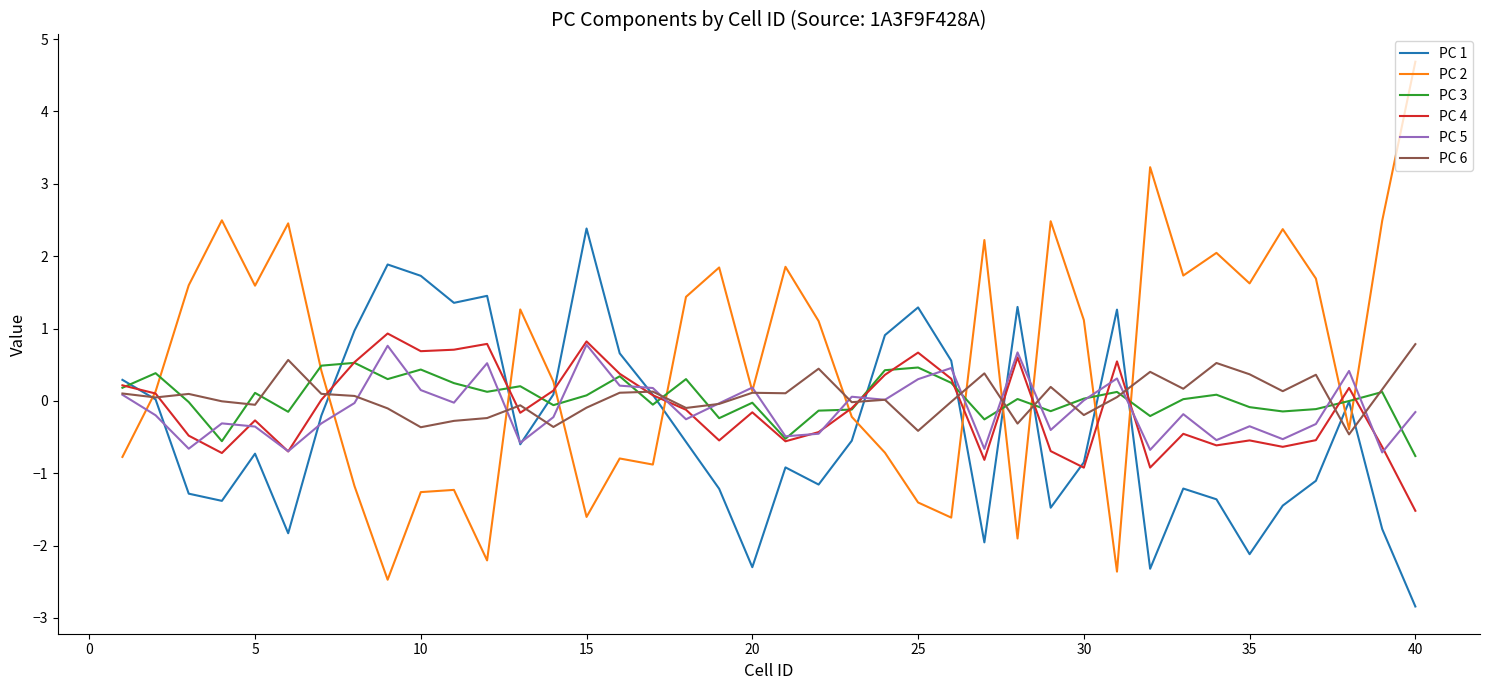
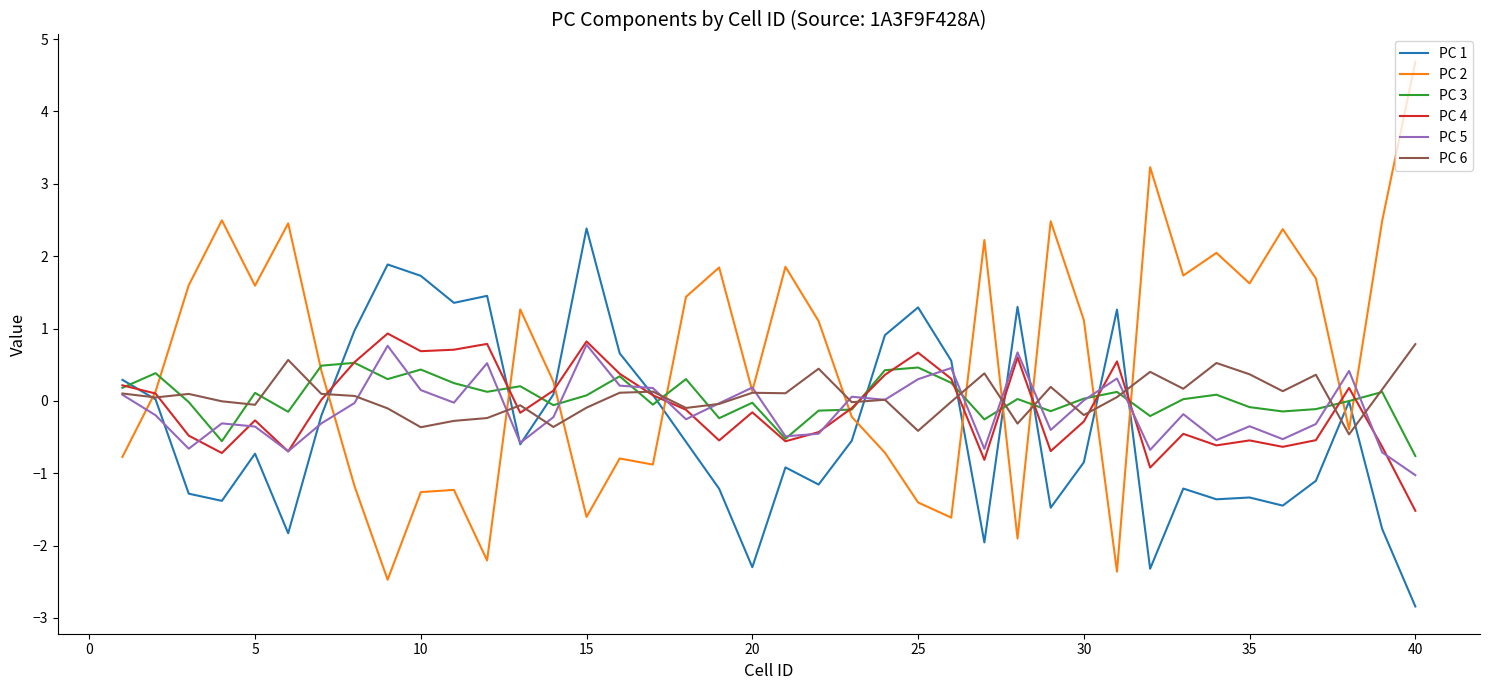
  {
    "PC 1": {
      "5": -0.7,
      "10": 1.7,
      "15": 2.4,
      "20": -2.3,
      "25": 1.3,
      "30": -0.8,
-     "35": -2.1,
+     "35": -1.3,
      "40": -2.8
    },
    "PC 2": {
      "5": 1.6,
      "10": -1.3,
      "15": -1.6,
      "25": -1.4,
      "30": 1.1,
      "35": 1.6
    },
    "PC 3": {
      "5": 0.1,
      "10": 0.4,
      "15": 0.1,
      "20": 0.0,
      "25": 0.5,
      "35": -0.1,
      "40": -0.8
    },
    "PC 4": {
      "5": -0.3,
      "10": 0.7,
      "15": 0.8,
      "20": -0.2,
      "25": 0.7,
-     "30": -0.9,
+     "30": -0.3,
      "35": -0.5,
      "40": -1.5
    },
    "PC 5": {
      "5": -0.4,
      "10": 0.1,
      "15": 0.8,
      "20": 0.2,
      "25": 0.3,
      "35": -0.4,
-     "40": -0.2
+     "40": -1.0
    },
    "PC 6": {
      "5": -0.1,
      "10": -0.4,
      "15": -0.1,
      "25": -0.4,
      "30": -0.2,
      "35": 0.4,
      "40": 0.8
    }
  }
